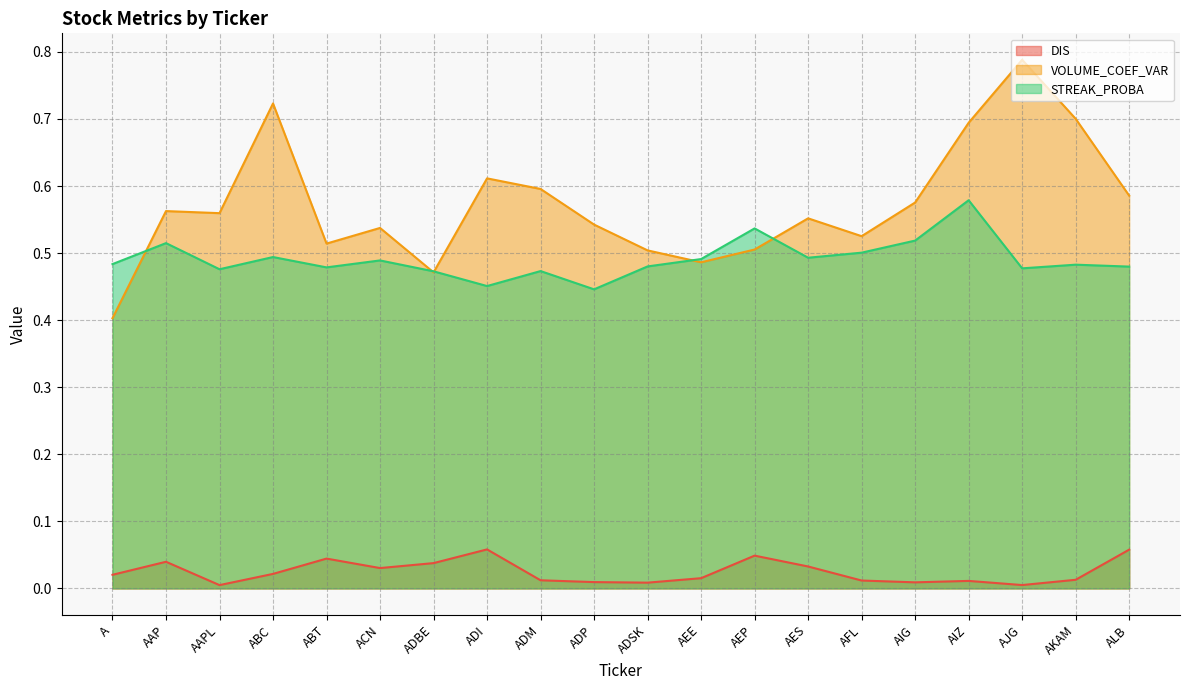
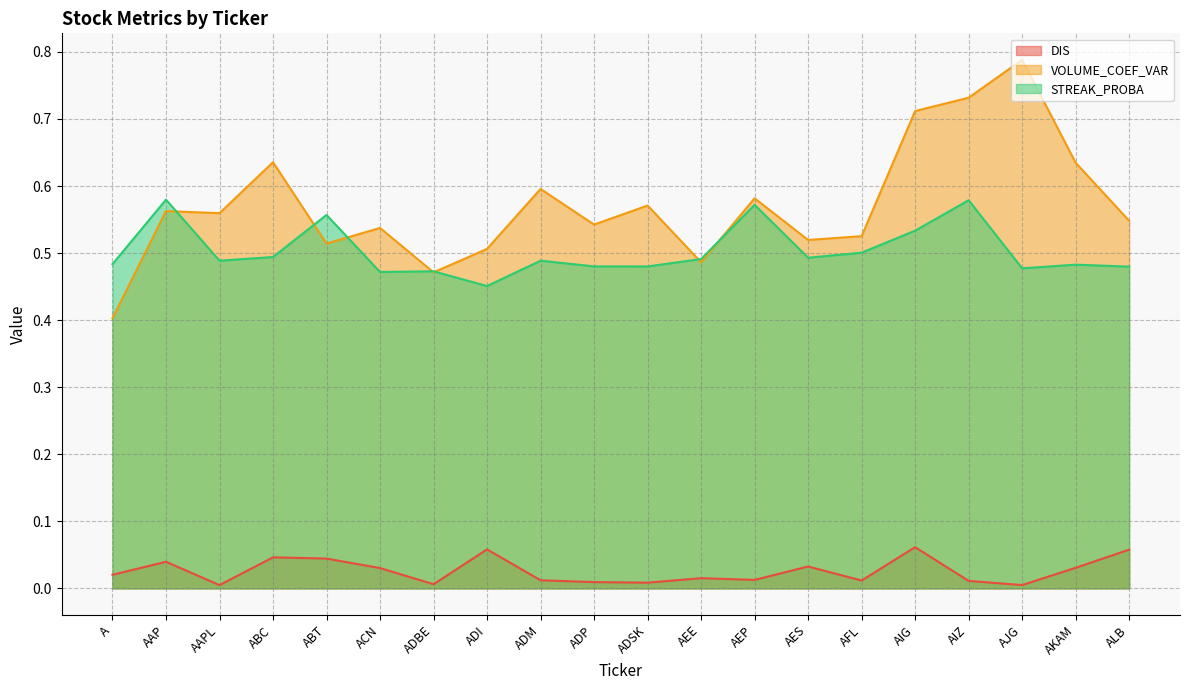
  {
    "DIS": {
      "A": 0.02,
      "AAP": 0.04,
      "AAPL": 0.00,
-     "ABC": 0.02,
+     "ABC": 0.05,
      "ABT": 0.04,
      "ACN": 0.03,
-     "ADBE": 0.04,
+     "ADBE": 0.01,
      "ADI": 0.06,
      "ADM": 0.01,
      "ADP": 0.01,
      "ADSK": 0.01,
      "AEE": 0.02,
-     "AEP": 0.05,
+     "AEP": 0.01,
      "AES": 0.03,
      "AFL": 0.01,
-     "AIG": 0.01,
+     "AIG": 0.06,
      "AIZ": 0.01,
      "AJG": 0.00,
-     "AKAM": 0.01,
+     "AKAM": 0.03,
      "ALB": 0.06
    },
    "VOLUME_COEF_VAR": {
      "A": 0.40,
      "AAP": 0.56,
      "AAPL": 0.56,
-     "ABC": 0.72,
+     "ABC": 0.64,
      "ABT": 0.51,
      "ACN": 0.54,
-     "ADI": 0.61,
+     "ADI": 0.51,
      "ADM": 0.60,
      "ADP": 0.54,
-     "ADSK": 0.50,
+     "ADSK": 0.57,
      "AEE": 0.49,
-     "AEP": 0.51,
-     "AES": 0.55,
+     "AEP": 0.58,
+     "AES": 0.52,
      "AFL": 0.53,
-     "AIG": 0.58,
-     "AIZ": 0.69,
-     "AKAM": 0.70,
-     "ALB": 0.59
+     "AIG": 0.71,
+     "AIZ": 0.73,
+     "AKAM": 0.63,
+     "ALB": 0.55
    },
    "STREAK_PROBA": {
      "A": 0.48,
-     "AAP": 0.51,
-     "AAPL": 0.48,
+     "AAP": 0.58,
+     "AAPL": 0.49,
      "ABC": 0.49,
-     "ABT": 0.48,
-     "ACN": 0.49,
+     "ABT": 0.56,
+     "ACN": 0.47,
      "ADI": 0.45,
-     "ADM": 0.47,
-     "ADP": 0.45,
+     "ADM": 0.49,
+     "ADP": 0.48,
      "ADSK": 0.48,
      "AEE": 0.49,
-     "AEP": 0.54,
+     "AEP": 0.57,
      "AES": 0.49,
      "AFL": 0.50,
-     "AIG": 0.52,
+     "AIG": 0.53,
      "AIZ": 0.58,
      "AJG": 0.48,
      "AKAM": 0.48,
      "ALB": 0.48
    }
  }
